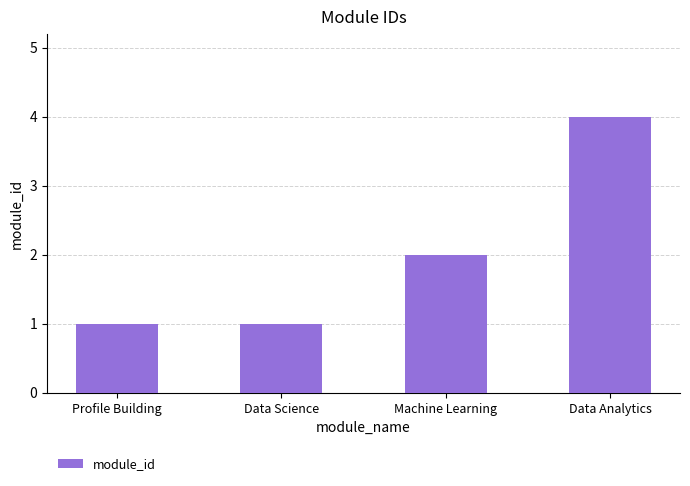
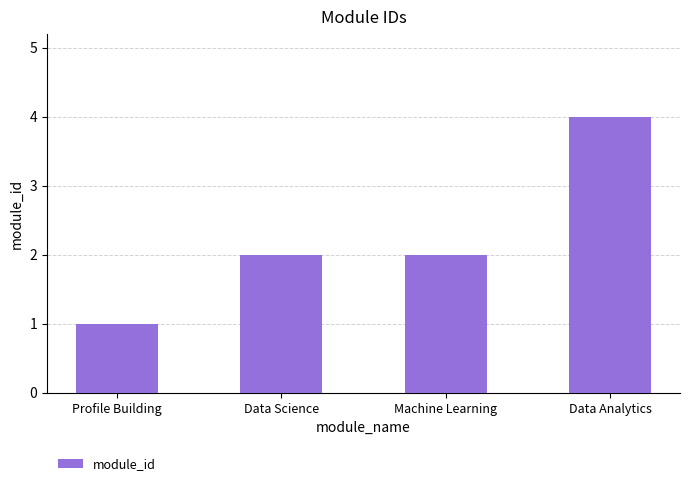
  {
    "Profile Building": 1,
-   "Data Science": 1,
+   "Data Science": 2,
    "Machine Learning": 2,
    "Data Analytics": 4
  }
